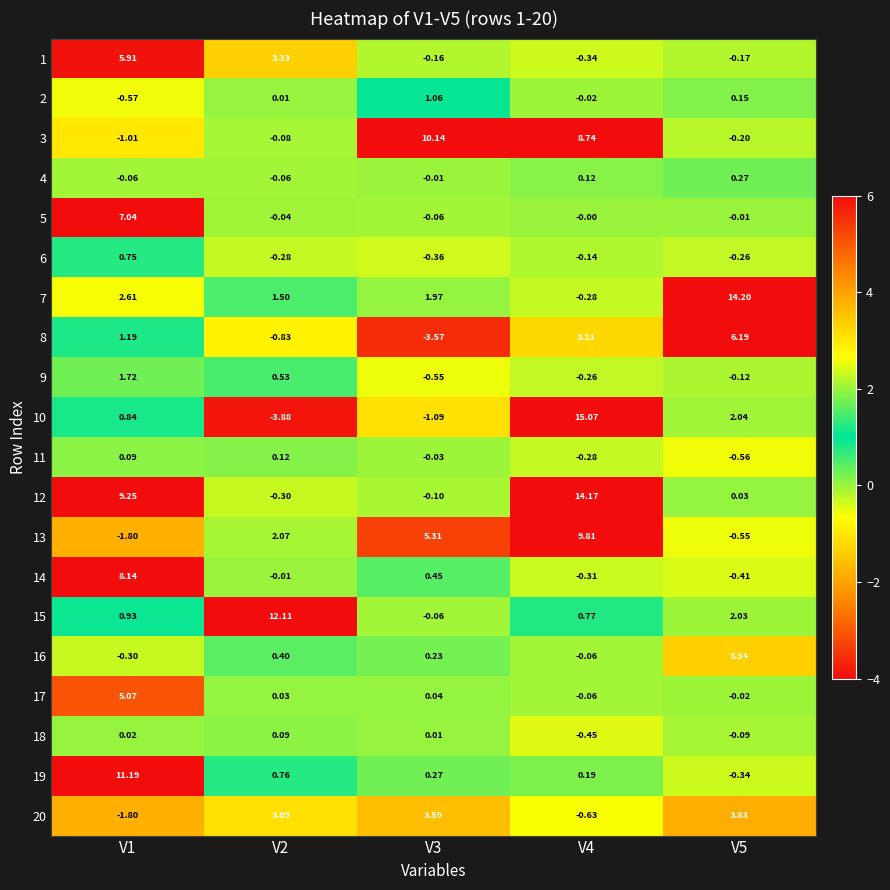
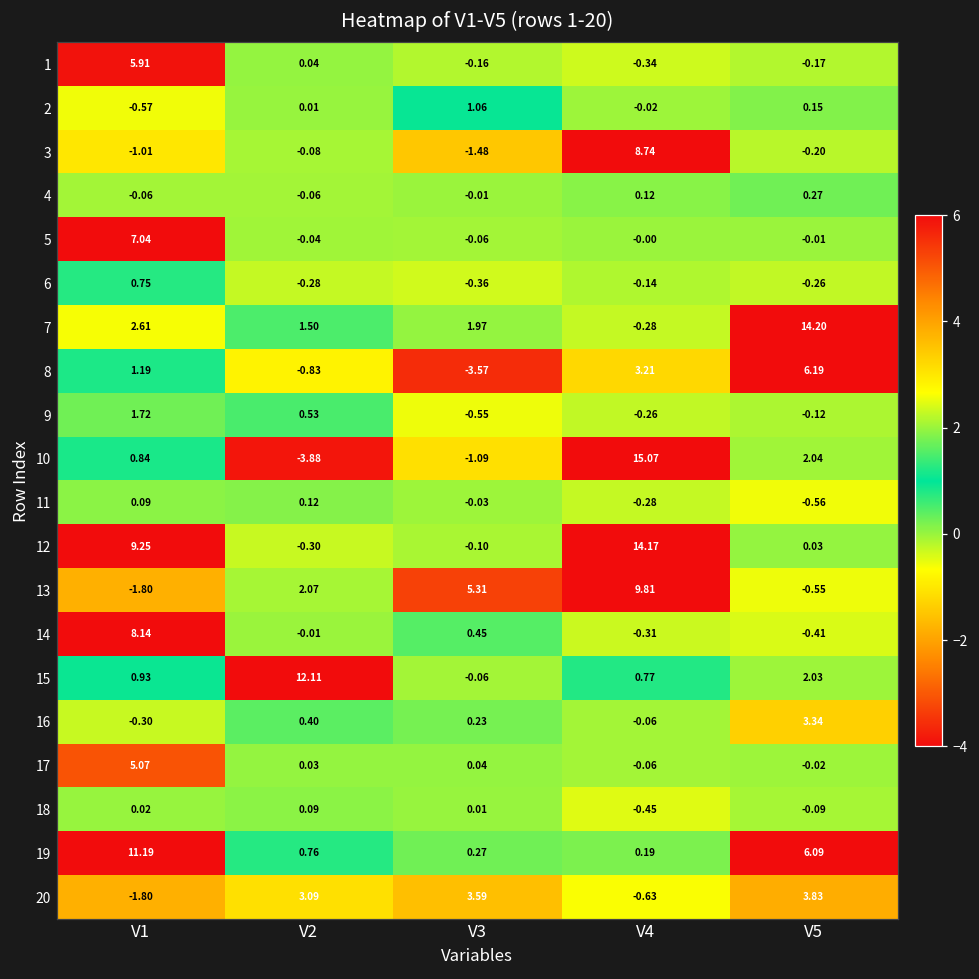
  {
    "1": {
      "V1": 5.91,
-     "V2": 3.33,
+     "V2": 0.04,
      "V3": -0.16,
      "V4": -0.34,
      "V5": -0.17
    },
    "2": {
      "V1": -0.57,
      "V2": 0.01,
      "V3": 1.06,
      "V4": -0.02,
      "V5": 0.15
    },
    "3": {
      "V1": -1.01,
      "V2": -0.08,
-     "V3": 10.14,
+     "V3": -1.48,
      "V4": 8.74,
      "V5": -0.20
    },
    "4": {
      "V1": -0.06,
      "V2": -0.06,
      "V3": -0.01,
      "V4": 0.12,
      "V5": 0.27
    },
    "5": {
      "V1": 7.04,
      "V2": -0.04,
      "V3": -0.06,
      "V4": -0.00,
      "V5": -0.01
    },
    "6": {
      "V1": 0.75,
      "V2": -0.28,
      "V3": -0.36,
      "V4": -0.14,
      "V5": -0.26
    },
    "7": {
      "V1": 2.61,
      "V2": 1.50,
      "V3": 1.97,
      "V4": -0.28,
      "V5": 14.20
    },
    "8": {
      "V1": 1.19,
      "V2": -0.83,
      "V3": -3.57,
      "V4": 3.21,
      "V5": 6.19
    },
    "9": {
      "V1": 1.72,
      "V2": 0.53,
      "V3": -0.55,
      "V4": -0.26,
      "V5": -0.12
    },
    "10": {
      "V1": 0.84,
      "V2": -3.88,
      "V3": -1.09,
      "V4": 15.07,
      "V5": 2.04
    },
    "11": {
      "V1": 0.09,
      "V2": 0.12,
      "V3": -0.03,
      "V4": -0.28,
      "V5": -0.56
    },
    "12": {
      "V1": 9.25,
      "V2": -0.30,
      "V3": -0.10,
      "V4": 14.17,
      "V5": 0.03
    },
    "13": {
      "V1": -1.80,
      "V2": 2.07,
      "V3": 5.31,
      "V4": 9.81,
      "V5": -0.55
    },
    "14": {
      "V1": 8.14,
      "V2": -0.01,
      "V3": 0.45,
      "V4": -0.31,
      "V5": -0.41
    },
    "15": {
      "V1": 0.93,
      "V2": 12.11,
      "V3": -0.06,
      "V4": 0.77,
      "V5": 2.03
    },
    "16": {
      "V1": -0.30,
      "V2": 0.40,
      "V3": 0.23,
      "V4": -0.06,
      "V5": 3.34
    },
    "17": {
      "V1": 5.07,
      "V2": 0.03,
      "V3": 0.04,
      "V4": -0.06,
      "V5": -0.02
    },
    "18": {
      "V1": 0.02,
      "V2": 0.09,
      "V3": 0.01,
      "V4": -0.45,
      "V5": -0.09
    },
    "19": {
      "V1": 11.19,
      "V2": 0.76,
      "V3": 0.27,
      "V4": 0.19,
-     "V5": -0.34
+     "V5": 6.09
    },
    "20": {
      "V1": -1.80,
      "V2": 3.09,
      "V3": 3.59,
      "V4": -0.63,
      "V5": 3.83
    }
  }
